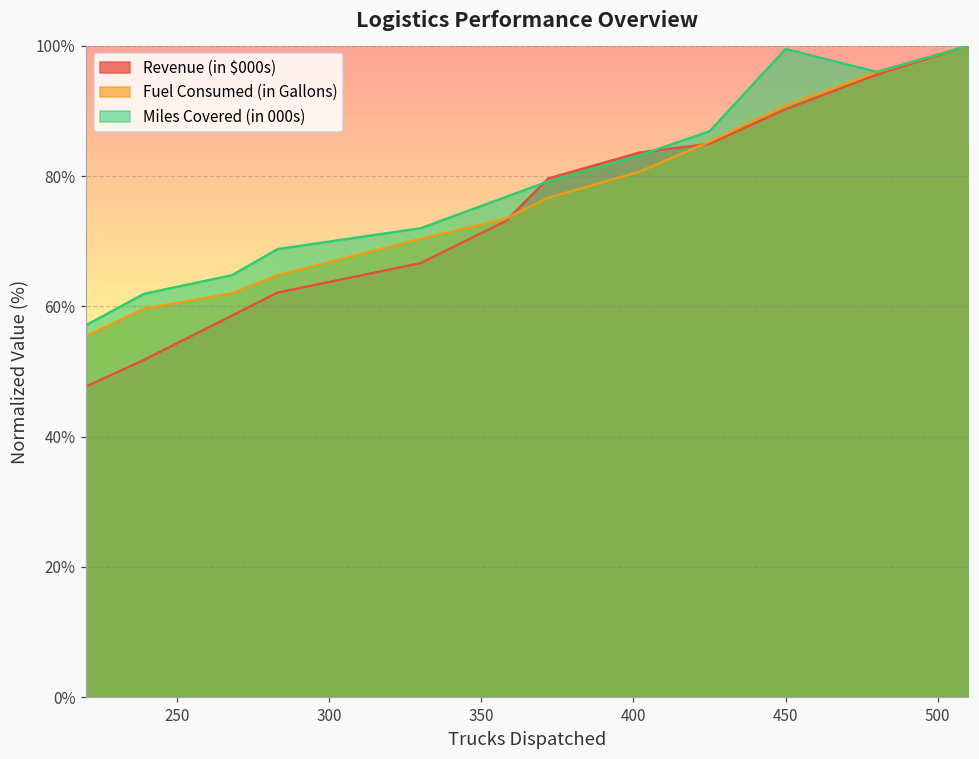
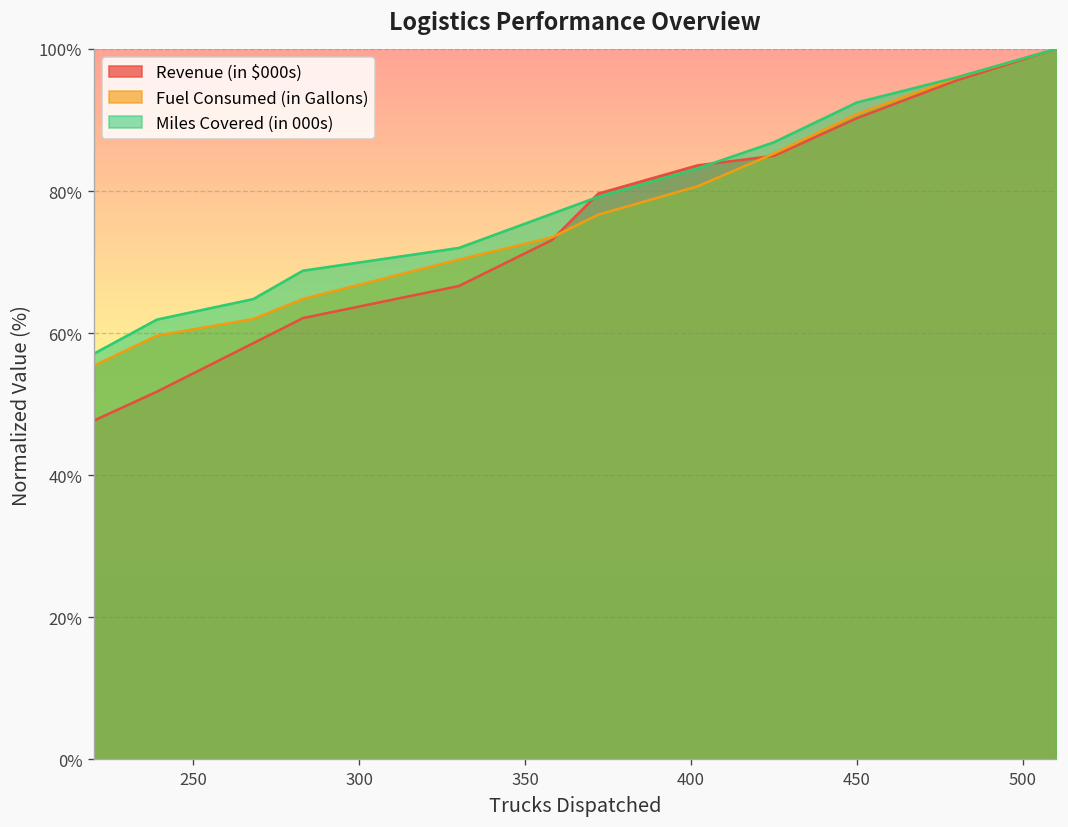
  {
    "Revenue (in $000s)": {
      "450": "90%"
    },
    "Fuel Consumed (in Gallons)": {
      "450": "91%"
    },
    "Miles Covered (in 000s)": {
-     "450": "100%"
+     "450": "92%"
    }
  }
